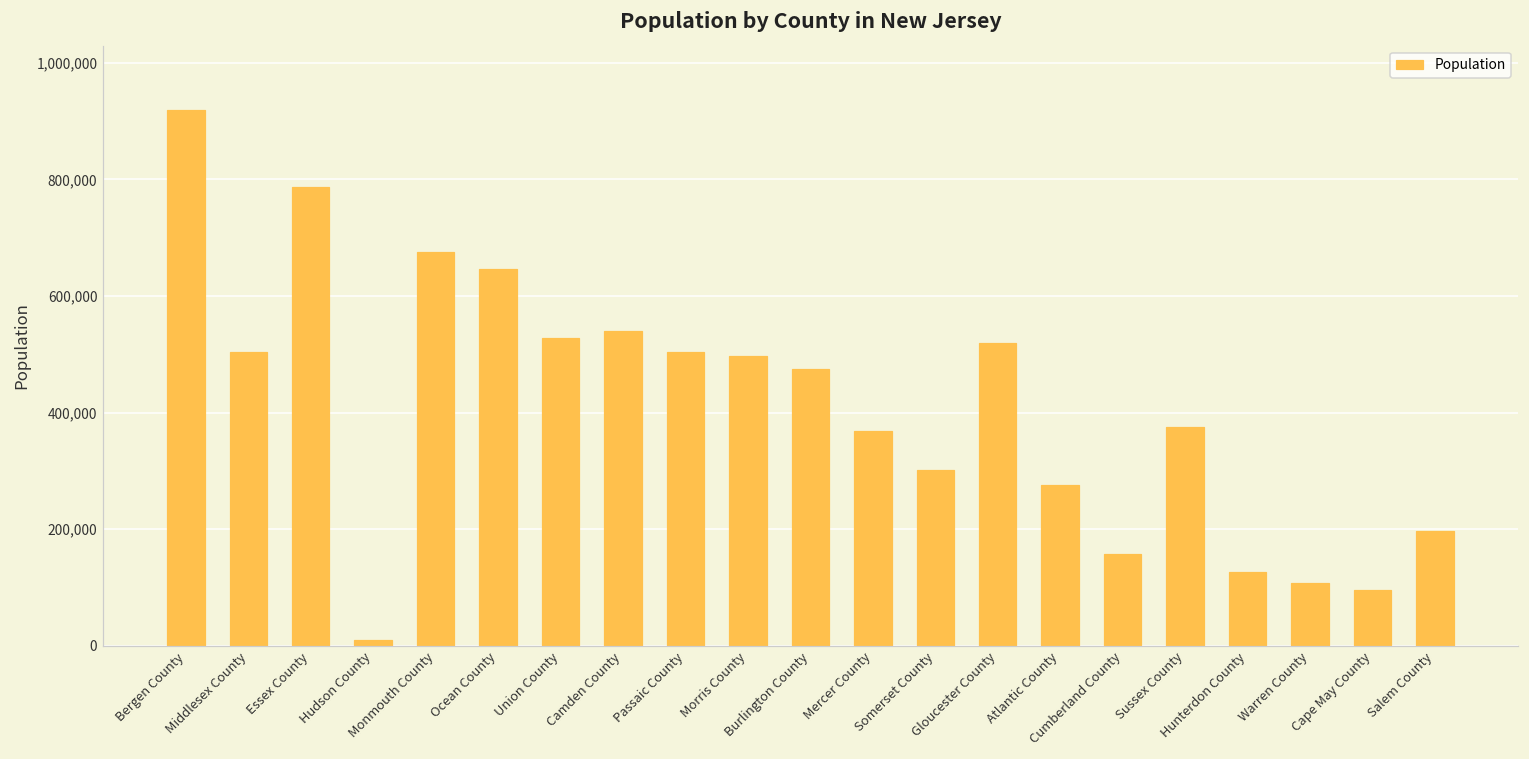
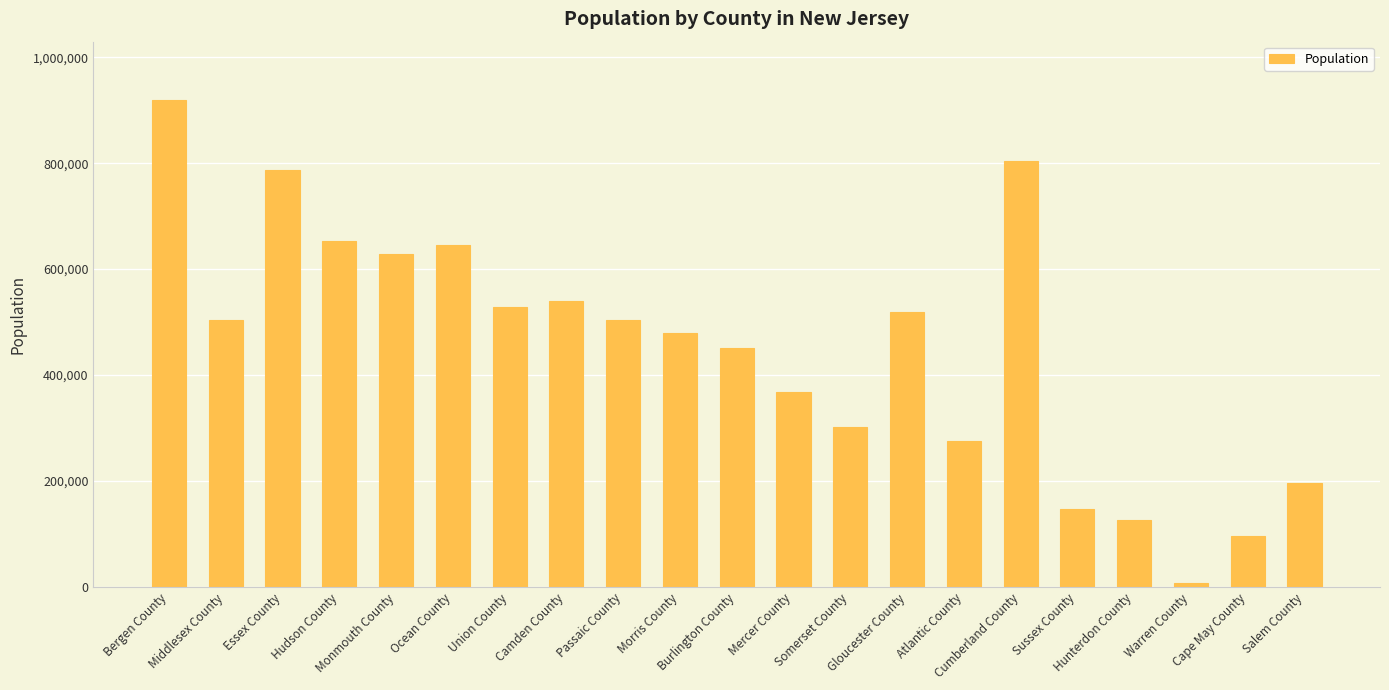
  {
    "Bergen County": "920,000",
    "Middlesex County": "500,000",
    "Essex County": "790,000",
-   "Hudson County": "10,000",
-   "Monmouth County": "680,000",
+   "Hudson County": "650,000",
+   "Monmouth County": "630,000",
    "Ocean County": "650,000",
    "Union County": "530,000",
    "Camden County": "540,000",
    "Passaic County": "500,000",
-   "Morris County": "500,000",
-   "Burlington County": "470,000",
+   "Morris County": "480,000",
+   "Burlington County": "450,000",
    "Mercer County": "370,000",
    "Somerset County": "300,000",
    "Gloucester County": "520,000",
    "Atlantic County": "280,000",
-   "Cumberland County": "160,000",
-   "Sussex County": "380,000",
+   "Cumberland County": "800,000",
+   "Sussex County": "150,000",
    "Hunterdon County": "130,000",
-   "Warren County": "110,000",
+   "Warren County": "10,000",
    "Cape May County": "100,000",
    "Salem County": "200,000"
  }
